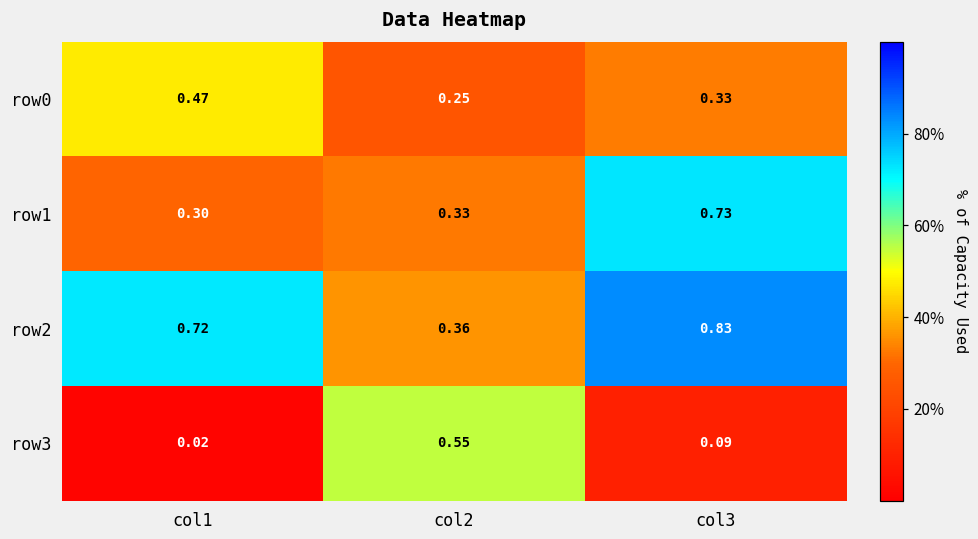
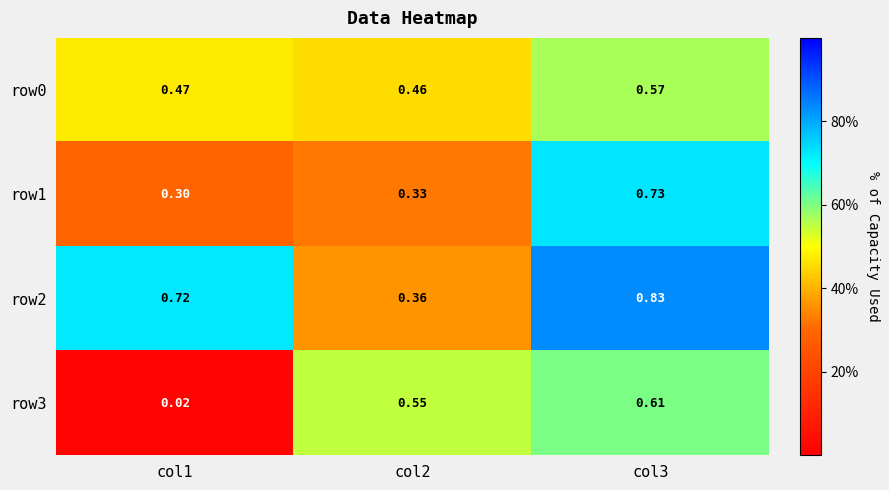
  {
    "row0": {
      "col1": 0.47,
-     "col2": 0.25,
-     "col3": 0.33
+     "col2": 0.46,
+     "col3": 0.57
    },
    "row1": {
      "col1": 0.30,
      "col2": 0.33,
      "col3": 0.73
    },
    "row2": {
      "col1": 0.72,
      "col2": 0.36,
      "col3": 0.83
    },
    "row3": {
      "col1": 0.02,
      "col2": 0.55,
-     "col3": 0.09
+     "col3": 0.61
    }
  }
